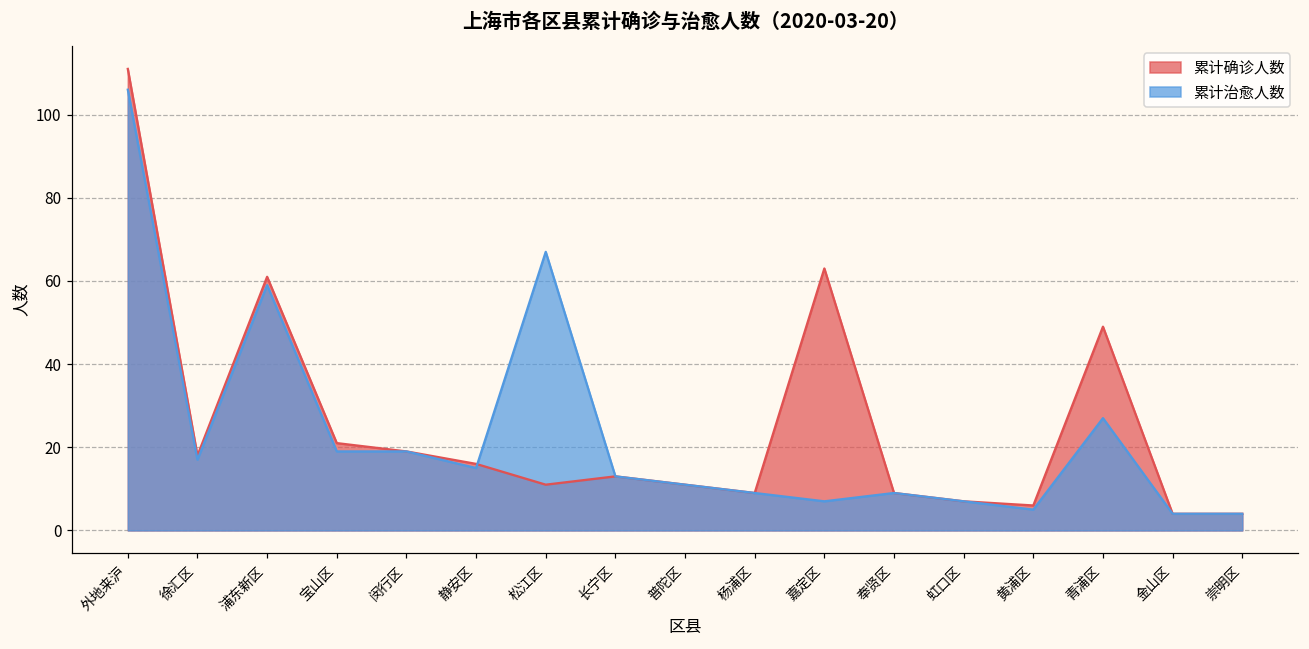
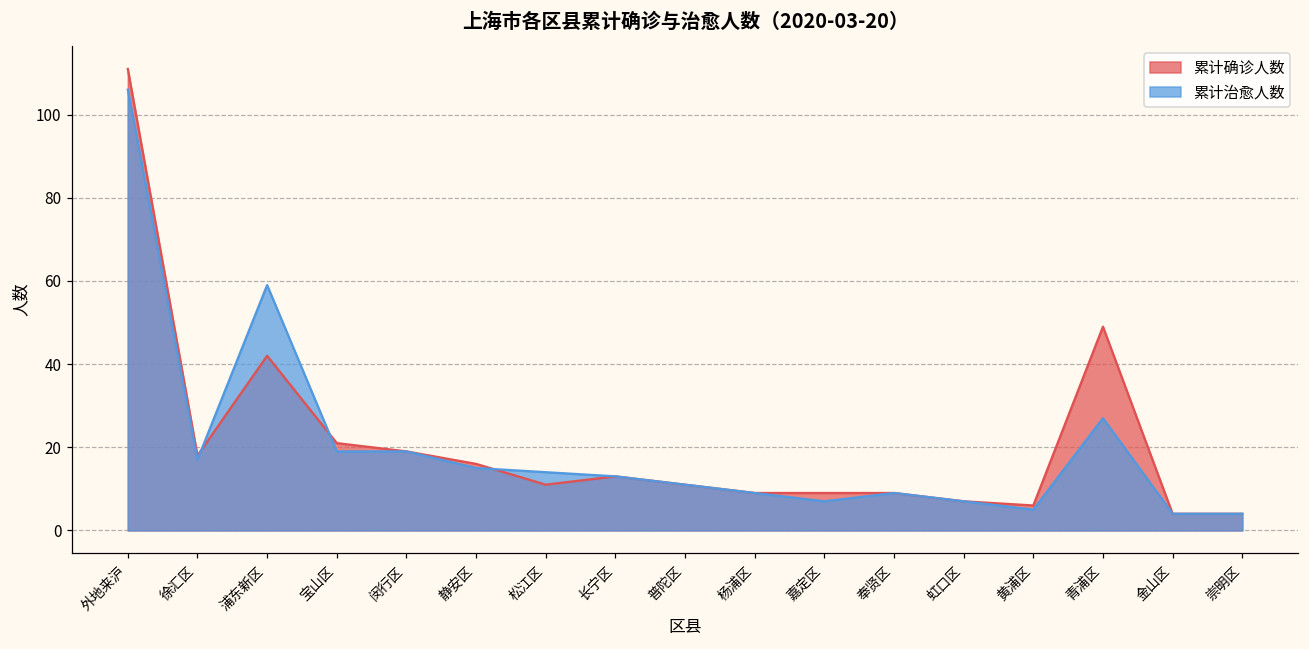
  {
    "累计确诊人数": {
      "外地来沪": 111,
      "徐汇区": 18,
-     "浦东新区": 61,
+     "浦东新区": 42,
      "宝山区": 21,
      "静安区": 16,
      "松江区": 11,
-     "嘉定区": 63,
+     "嘉定区": 9,
      "黄浦区": 6,
      "青浦区": 49
    },
    "累计治愈人数": {
      "外地来沪": 106,
      "徐汇区": 17,
      "浦东新区": 59,
      "宝山区": 19,
      "静安区": 15,
-     "松江区": 67,
+     "松江区": 14,
      "嘉定区": 7,
      "黄浦区": 5,
      "青浦区": 27
    }
  }
